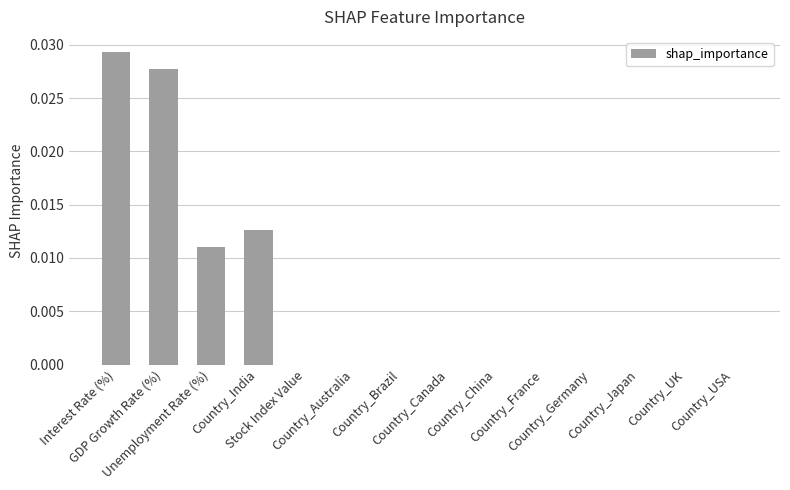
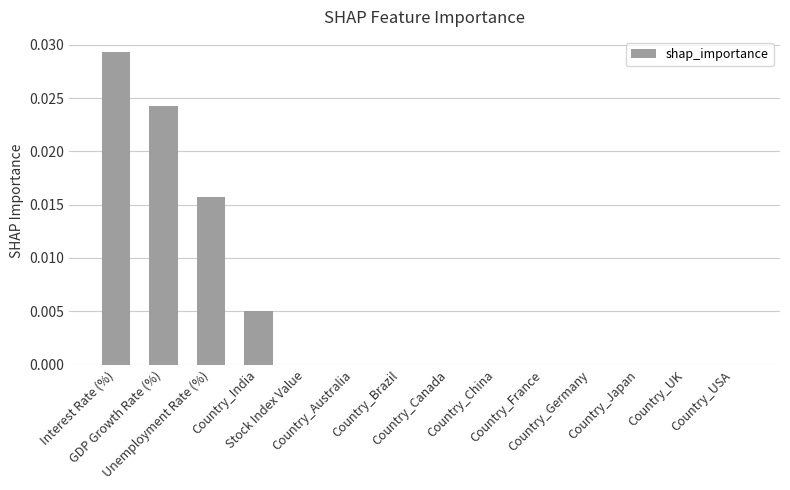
  {
    "Interest Rate (%)": 0.0293,
-   "GDP Growth Rate (%)": 0.0277,
-   "Unemployment Rate (%)": 0.0110,
-   "Country_India": 0.0127,
+   "GDP Growth Rate (%)": 0.0243,
+   "Unemployment Rate (%)": 0.0157,
+   "Country_India": 0.0050,
    "Stock Index Value": 0.0000,
    "Country_Australia": 0.0000,
    "Country_Brazil": 0.0000,
    "Country_Canada": 0.0000,
    "Country_China": 0.0000,
    "Country_France": 0.0000,
    "Country_Germany": 0.0000,
    "Country_Japan": 0.0000,
    "Country_UK": 0.0000,
    "Country_USA": 0.0000
  }
